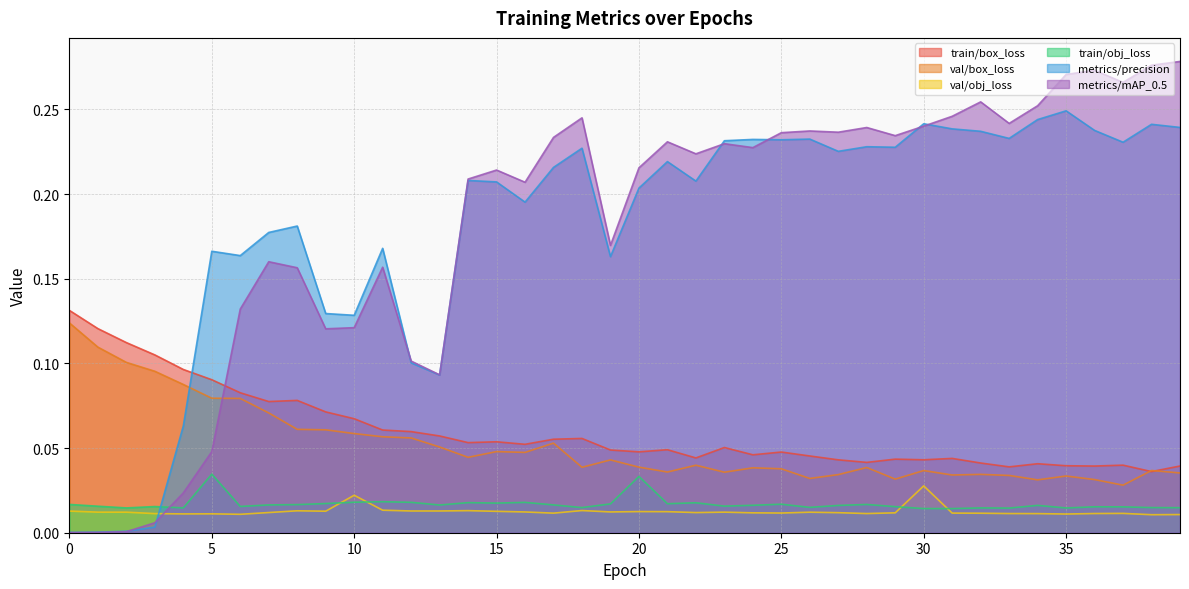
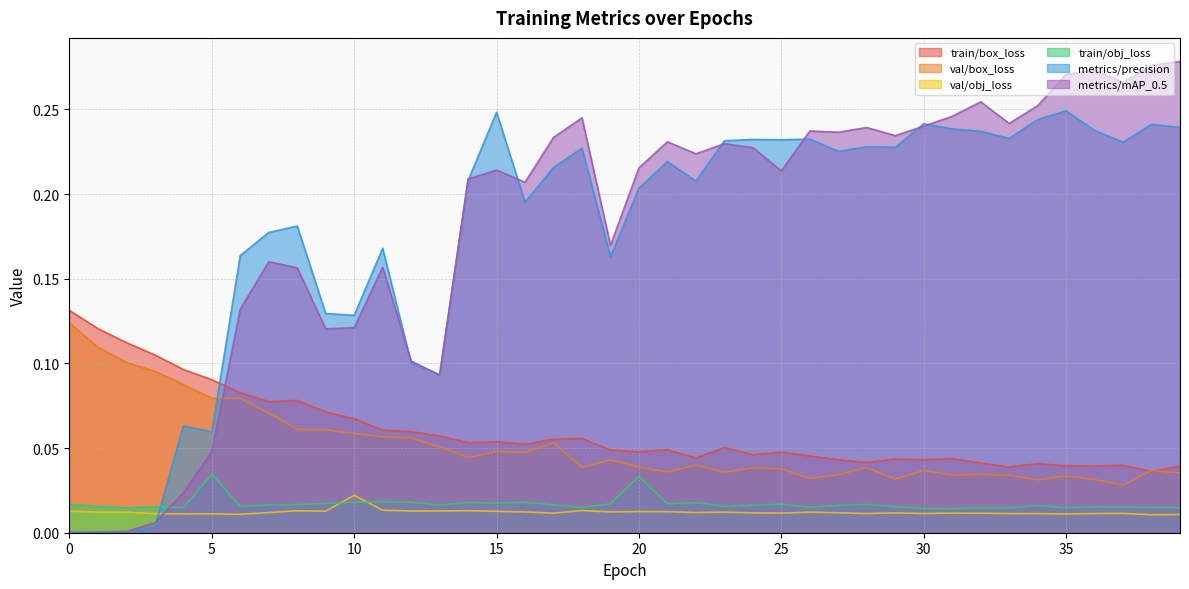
  {
    "val/obj_loss": {
      "0": 0.013,
      "5": 0.011,
      "10": 0.022,
      "15": 0.013,
      "20": 0.012,
      "25": 0.012,
-     "30": 0.028,
+     "30": 0.011,
      "35": 0.011
    },
    "train/obj_loss": {
      "0": 0.017,
      "5": 0.035,
      "10": 0.018,
      "15": 0.017,
      "20": 0.033,
      "25": 0.017,
      "30": 0.014,
      "35": 0.015
    },
    "metrics/precision": {
-     "5": 0.166,
+     "5": 0.060,
      "10": 0.128,
-     "15": 0.207,
+     "15": 0.248,
      "20": 0.204,
      "25": 0.232,
      "35": 0.249
    },
    "metrics/mAP_0.5": {
      "5": 0.048,
      "10": 0.121,
      "15": 0.214,
      "20": 0.216,
-     "25": 0.236
+     "25": 0.214
    }
  }
